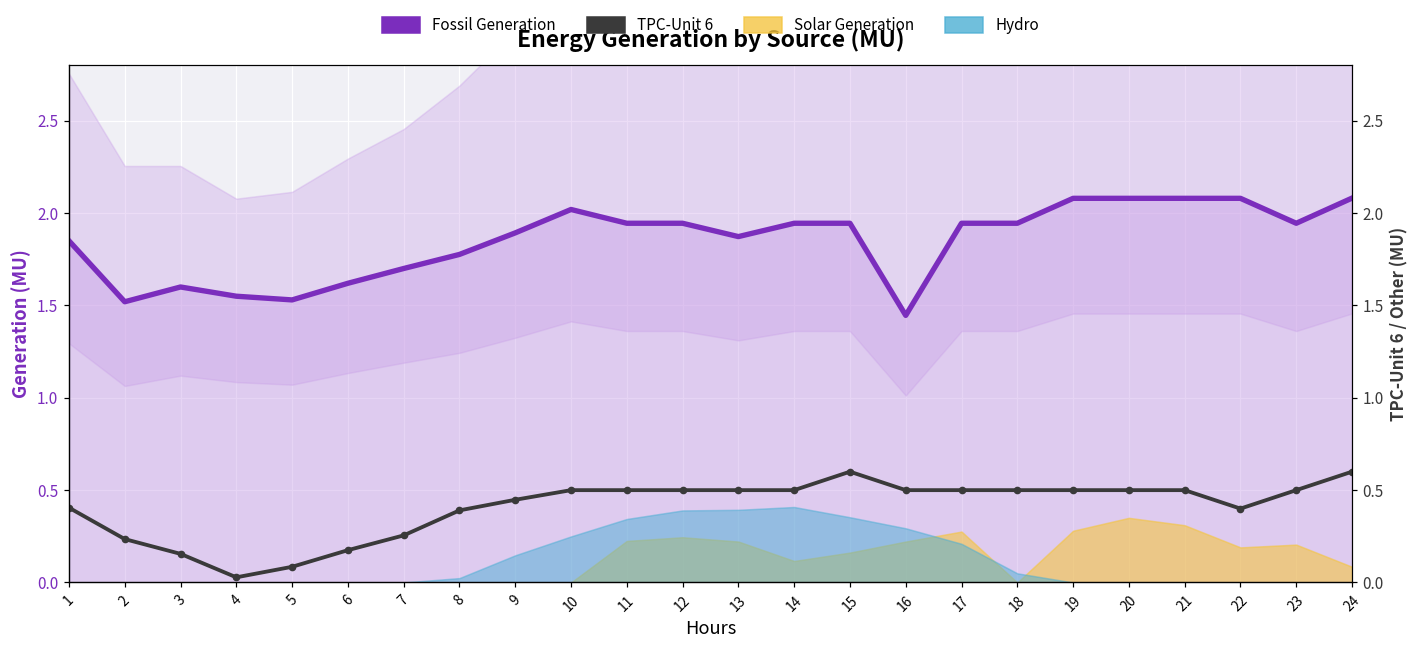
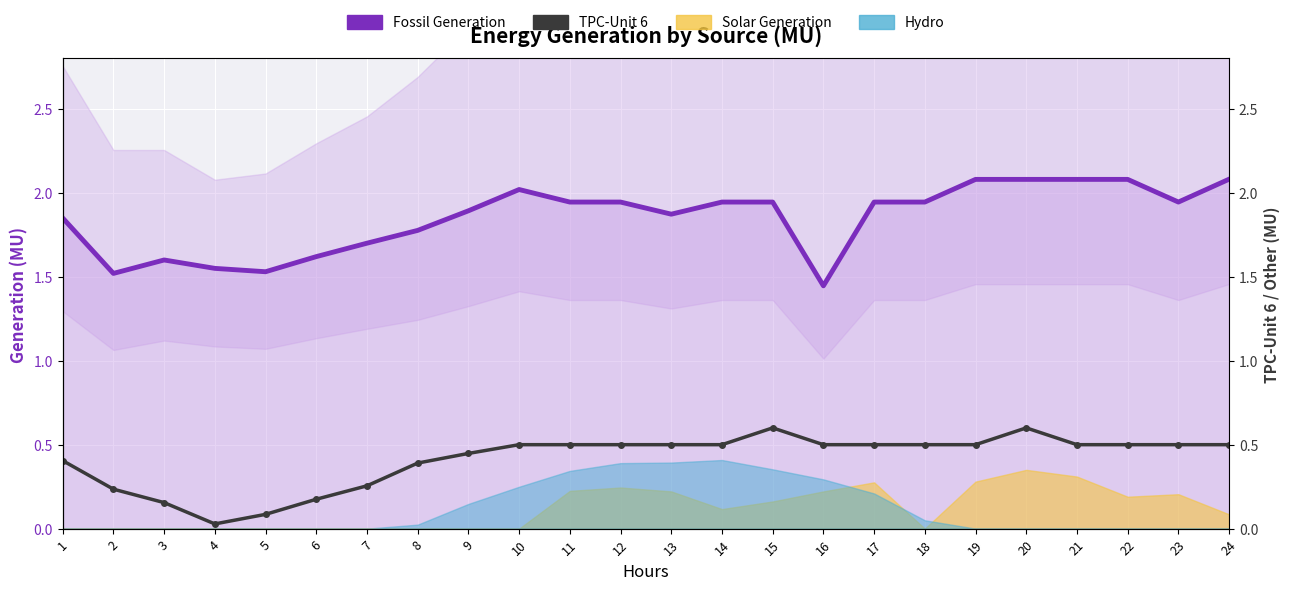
  {
    "Fossil Generation": {
      "1": 1.85,
      "2": 1.52,
      "3": 1.6,
      "4": 1.55,
      "5": 1.53,
      "6": 1.62,
      "7": 1.7,
      "8": 1.78,
      "9": 1.9,
      "10": 2.02,
      "11": 1.94,
      "12": 1.94,
      "13": 1.87,
      "14": 1.94,
      "15": 1.94,
      "16": 1.45,
      "17": 1.94,
      "18": 1.94,
      "19": 2.08,
      "20": 2.08,
      "21": 2.08,
      "22": 2.08,
      "23": 1.94,
      "24": 2.08
    },
    "TPC-Unit 6": {
      "1": 0.4,
      "2": 0.24,
      "3": 0.16,
      "4": 0.03,
      "5": 0.09,
      "6": 0.18,
      "7": 0.26,
      "8": 0.4,
      "9": 0.45,
      "10": 0.5,
      "11": 0.5,
      "12": 0.5,
      "13": 0.5,
      "14": 0.5,
      "15": 0.6,
      "16": 0.5,
      "17": 0.5,
      "18": 0.5,
      "19": 0.5,
-     "20": 0.5,
+     "20": 0.6,
      "21": 0.5,
-     "22": 0.4,
+     "22": 0.5,
      "23": 0.5,
-     "24": 0.6
+     "24": 0.5
    },
    "Solar Generation": {
      "9": 0.0,
      "10": 0.0,
      "11": 0.22,
      "12": 0.24,
      "13": 0.22,
      "14": 0.12,
      "15": 0.16,
      "16": 0.22,
      "17": 0.28,
      "18": 0.0,
      "19": 0.28,
      "20": 0.35,
      "21": 0.3,
      "22": 0.2,
      "23": 0.2,
      "24": 0.08
    },
    "Hydro": {
      "8": 0.02,
      "9": 0.15,
      "10": 0.25,
      "11": 0.34,
      "12": 0.4,
      "13": 0.4,
      "14": 0.4,
      "15": 0.35,
      "16": 0.3,
      "17": 0.2,
      "18": 0.05,
      "19": 0.0,
      "20": 0.0,
      "21": 0.0,
      "22": 0.0,
      "23": 0.0,
      "24": 0.0
    }
  }
